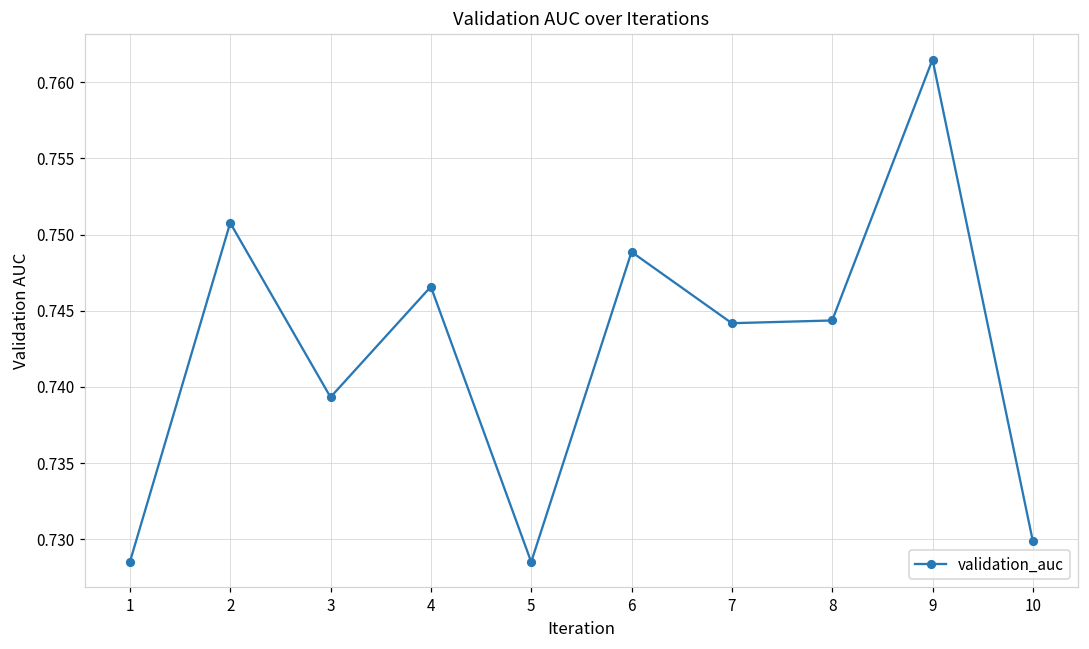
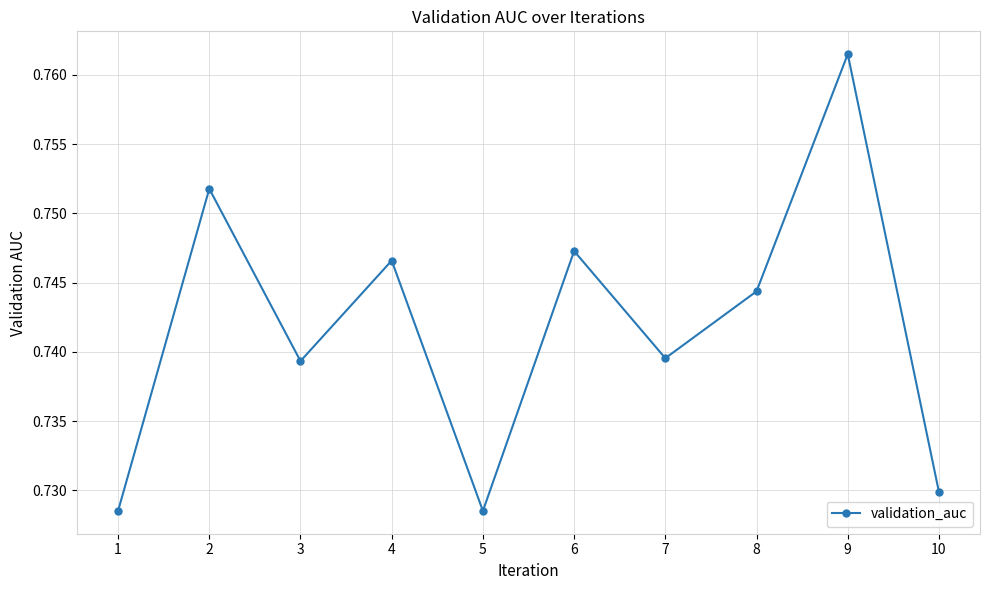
  {
    "1": 0.7285,
-   "2": 0.7508,
+   "2": 0.7518,
    "3": 0.7393,
    "4": 0.7466,
    "5": 0.7285,
-   "6": 0.7489,
-   "7": 0.7442,
+   "6": 0.7473,
+   "7": 0.7395,
    "8": 0.7444,
    "9": 0.7615,
    "10": 0.7299
  }
